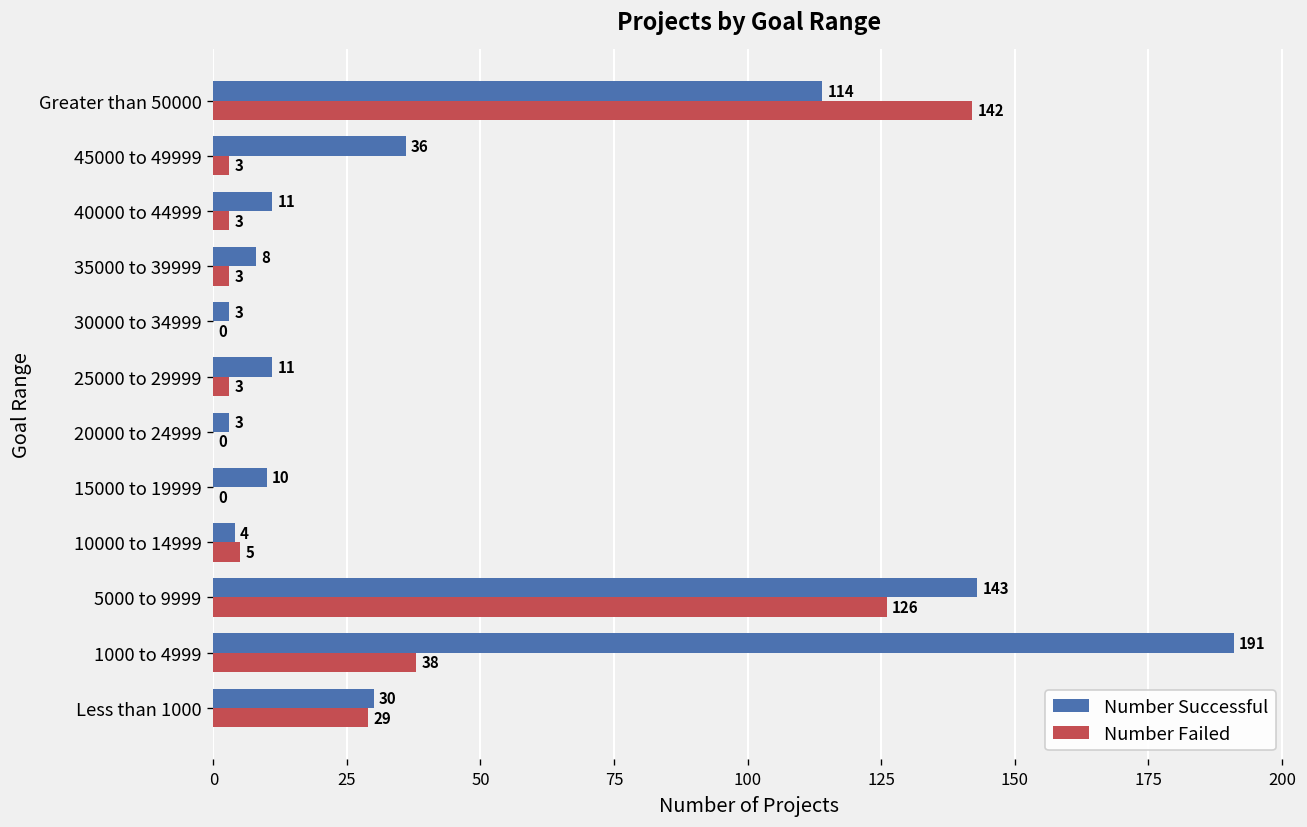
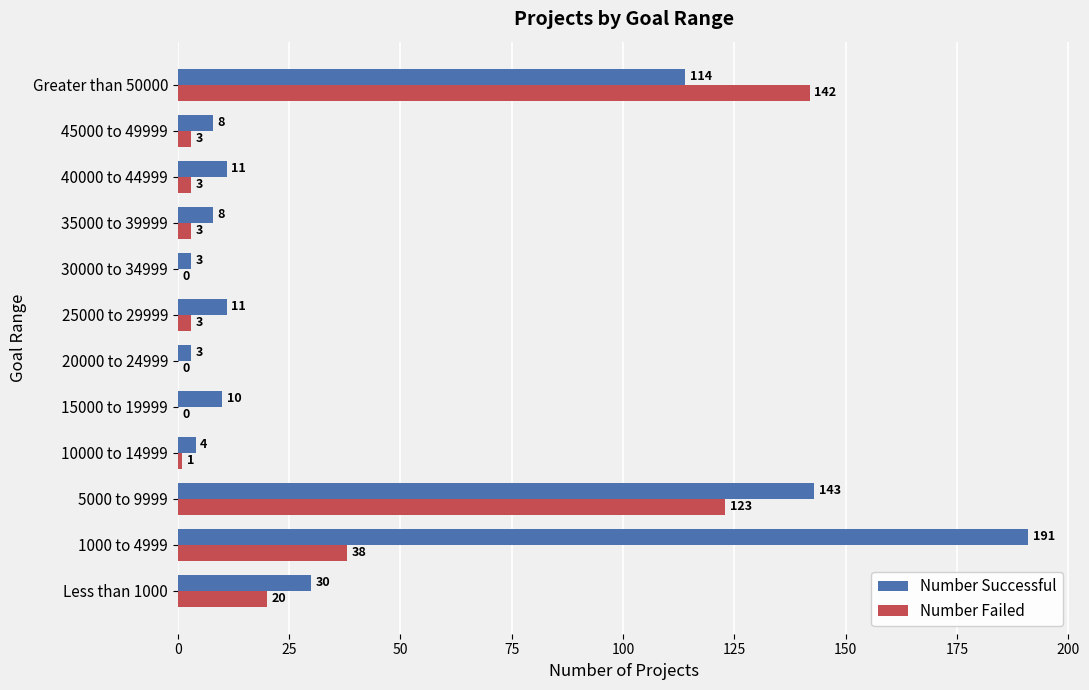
  {
    "Number Successful": {
      "Greater than 50000": 114,
-     "45000 to 49999": 36,
+     "45000 to 49999": 8,
      "40000 to 44999": 11,
      "35000 to 39999": 8,
      "30000 to 34999": 3,
      "25000 to 29999": 11,
      "20000 to 24999": 3,
      "15000 to 19999": 10,
      "10000 to 14999": 4,
      "5000 to 9999": 143,
      "1000 to 4999": 191,
      "Less than 1000": 30
    },
    "Number Failed": {
      "Greater than 50000": 142,
      "45000 to 49999": 3,
      "40000 to 44999": 3,
      "35000 to 39999": 3,
      "30000 to 34999": 0,
      "25000 to 29999": 3,
      "20000 to 24999": 0,
      "15000 to 19999": 0,
-     "10000 to 14999": 5,
-     "5000 to 9999": 126,
+     "10000 to 14999": 1,
+     "5000 to 9999": 123,
      "1000 to 4999": 38,
-     "Less than 1000": 29
+     "Less than 1000": 20
    }
  }
